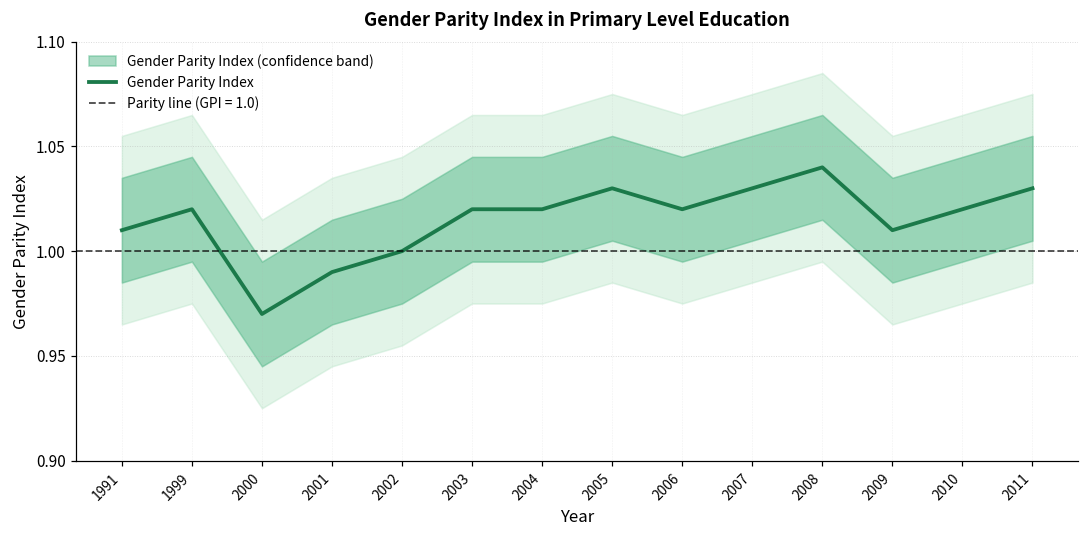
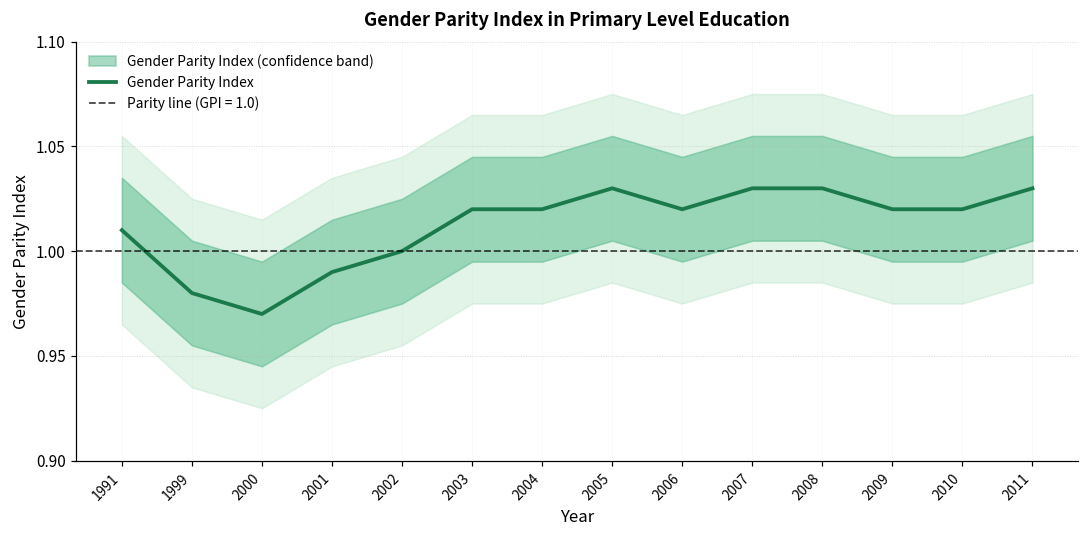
  {
    "Gender Parity Index": {
      "1991": 1.01,
-     "1999": 1.02,
+     "1999": 0.98,
      "2000": 0.97,
      "2001": 0.99,
      "2002": 1.00,
      "2003": 1.02,
      "2004": 1.02,
      "2005": 1.03,
      "2006": 1.02,
      "2007": 1.03,
-     "2008": 1.04,
-     "2009": 1.01,
+     "2008": 1.03,
+     "2009": 1.02,
      "2010": 1.02,
      "2011": 1.03
    }
  }
